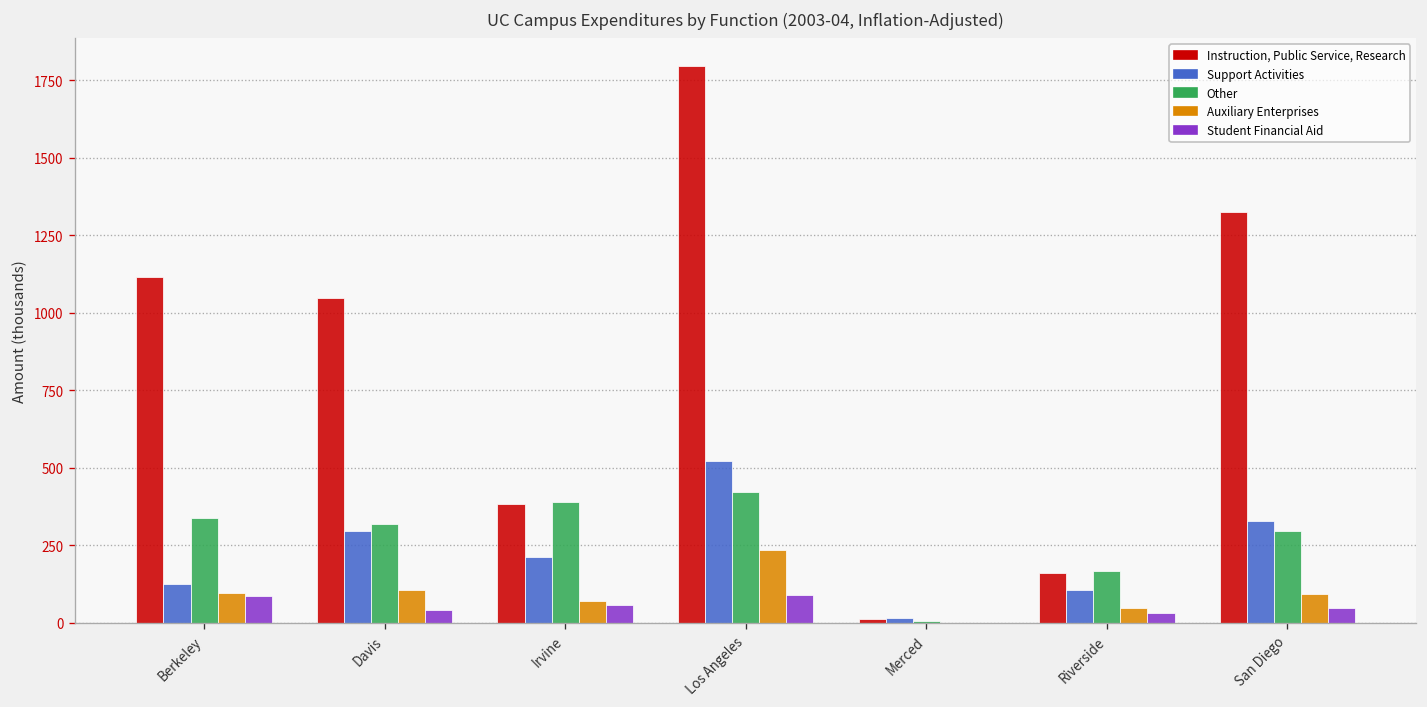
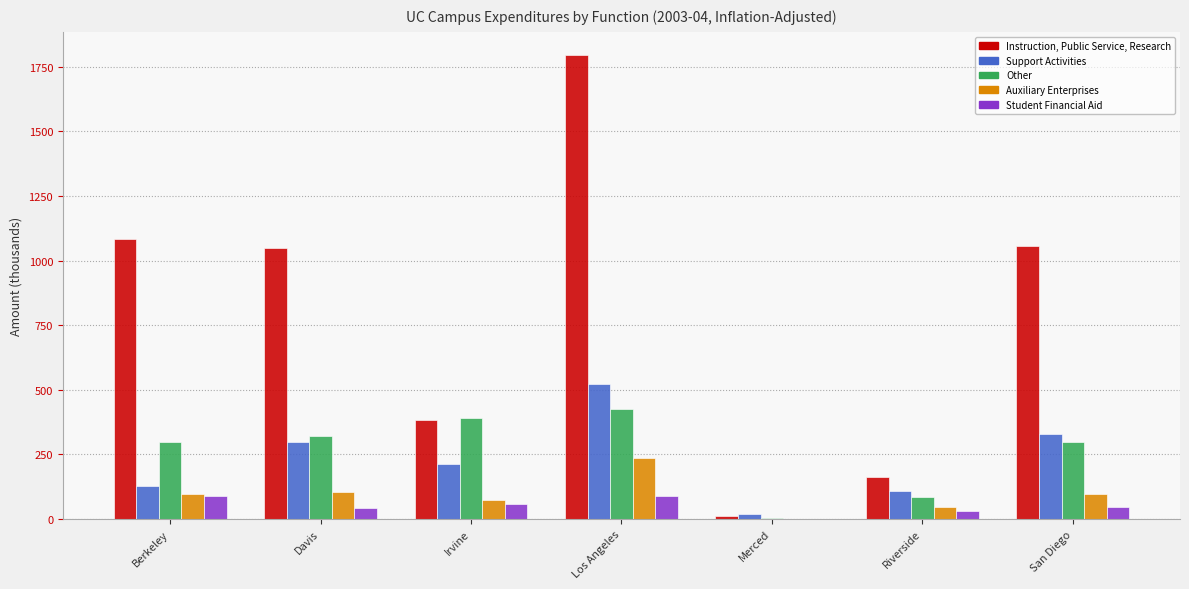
  {
    "Instruction, Public Service, Research": {
-     "Berkeley": 1110,
+     "Berkeley": 1080,
      "Davis": 1050,
      "Irvine": 380,
      "Los Angeles": 1800,
      "Merced": 10,
      "Riverside": 160,
-     "San Diego": 1330
+     "San Diego": 1050
    },
    "Support Activities": {
      "Berkeley": 130,
      "Davis": 300,
      "Irvine": 210,
      "Los Angeles": 520,
      "Merced": 20,
      "Riverside": 110,
      "San Diego": 330
    },
    "Other": {
-     "Berkeley": 340,
+     "Berkeley": 300,
      "Davis": 320,
      "Irvine": 390,
      "Los Angeles": 420,
-     "Riverside": 170,
+     "Riverside": 80,
      "San Diego": 300
    },
    "Auxiliary Enterprises": {
      "Berkeley": 100,
      "Davis": 100,
      "Irvine": 70,
      "Los Angeles": 240,
      "Riverside": 50,
      "San Diego": 90
    },
    "Student Financial Aid": {
      "Berkeley": 90,
      "Davis": 40,
      "Irvine": 60,
      "Los Angeles": 90,
      "Merced": 0,
      "Riverside": 30,
      "San Diego": 50
    }
  }
